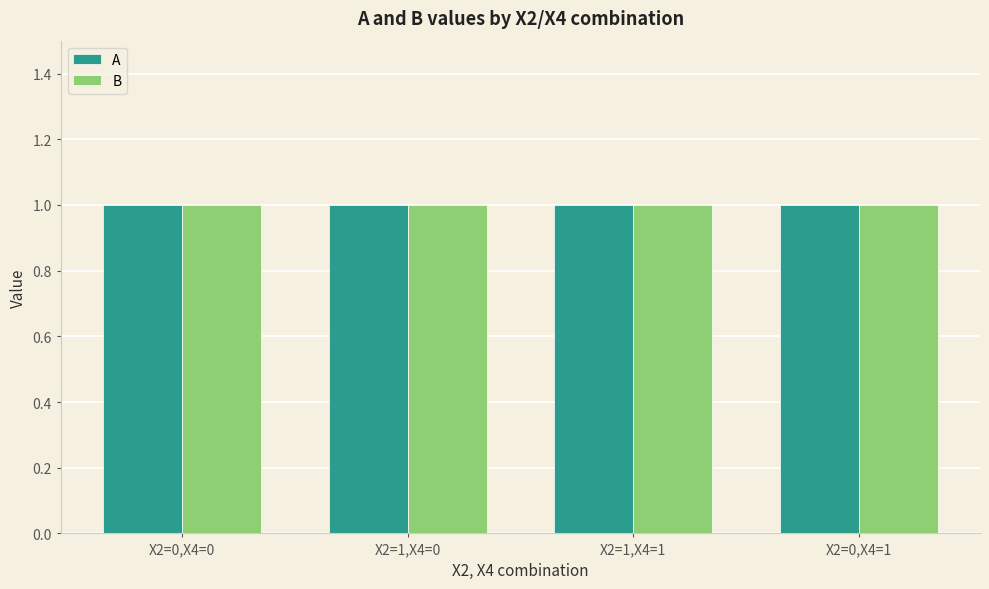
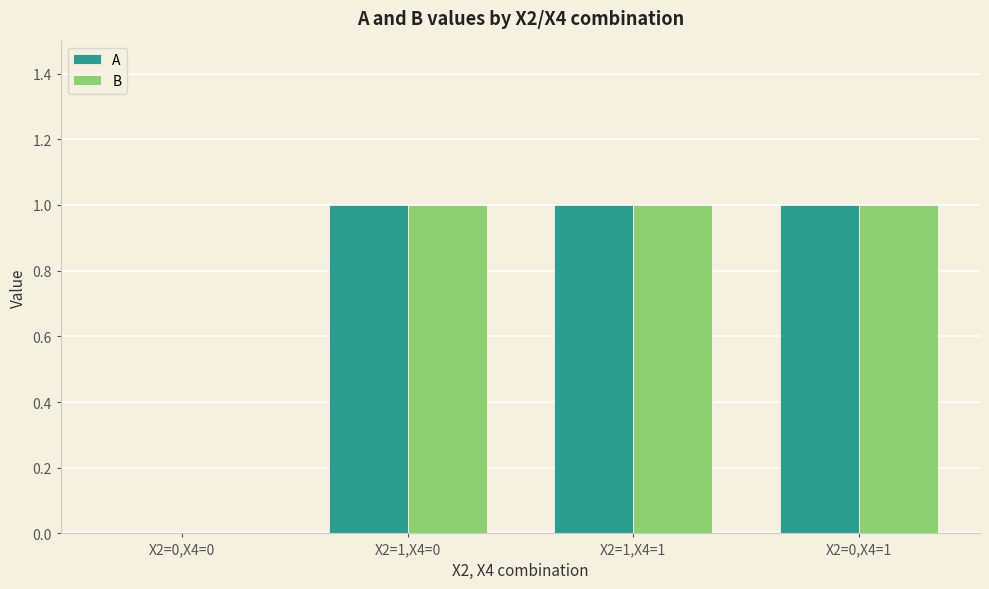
  {
    "A": {
-     "X2=0,X4=0": 1,
+     "X2=0,X4=0": 0,
      "X2=1,X4=0": 1,
      "X2=1,X4=1": 1,
      "X2=0,X4=1": 1
    },
    "B": {
-     "X2=0,X4=0": 1,
+     "X2=0,X4=0": 0,
      "X2=1,X4=0": 1,
      "X2=1,X4=1": 1,
      "X2=0,X4=1": 1
    }
  }
